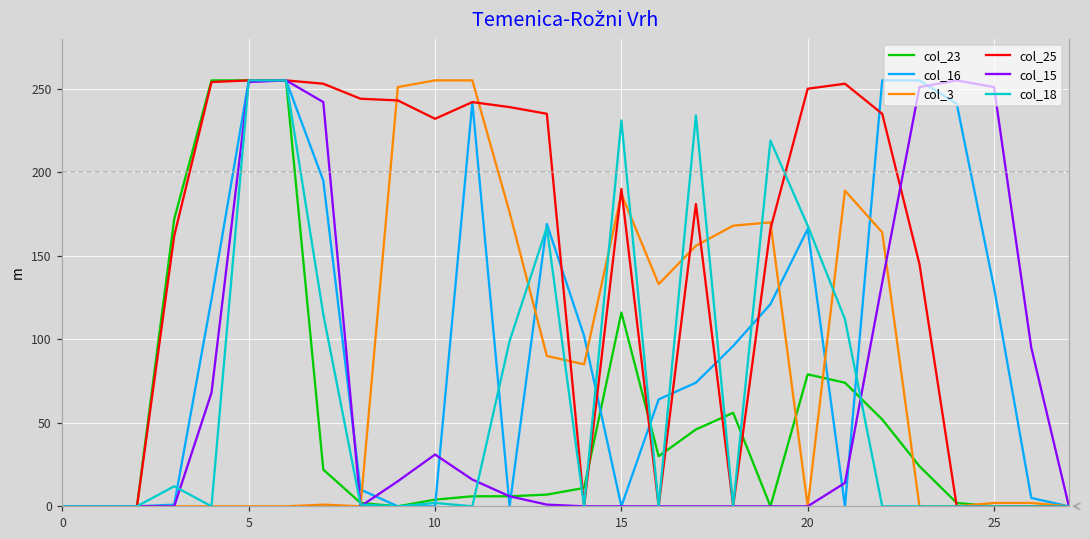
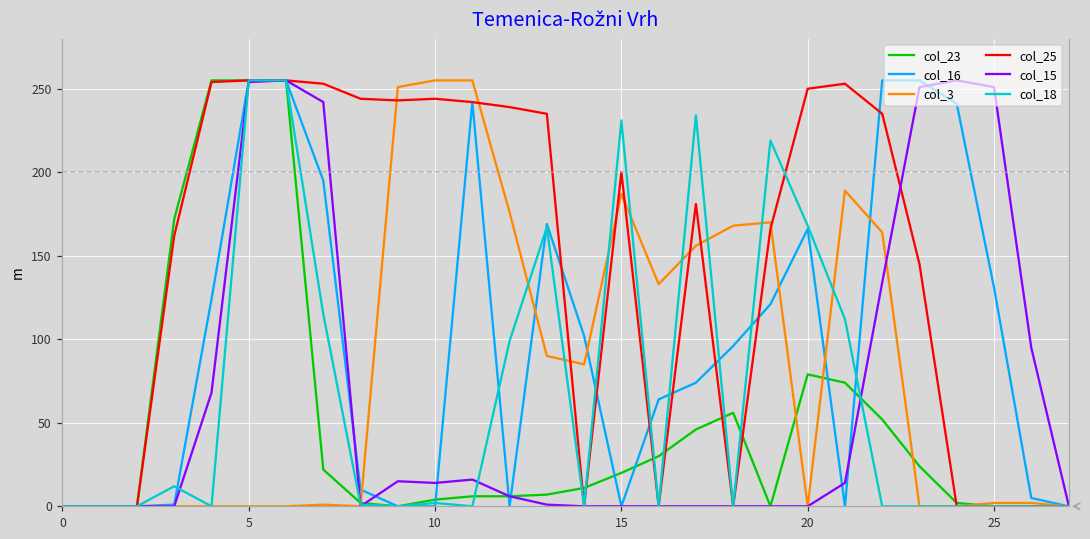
  {
    "col_23": {
      "10": 4,
-     "15": 116,
+     "15": 20,
      "20": 79
    },
    "col_16": {
      "10": 0,
      "20": 166,
      "25": 131
    },
    "col_3": {
      "5": 0,
      "10": 255,
      "15": 187,
      "25": 2
    },
    "col_25": {
-     "10": 232,
-     "15": 190,
+     "10": 244,
+     "15": 200,
      "20": 250
    },
    "col_15": {
-     "10": 31
+     "10": 14
    },
    "col_18": {
      "10": 2,
      "15": 231,
      "20": 168
    }
  }
